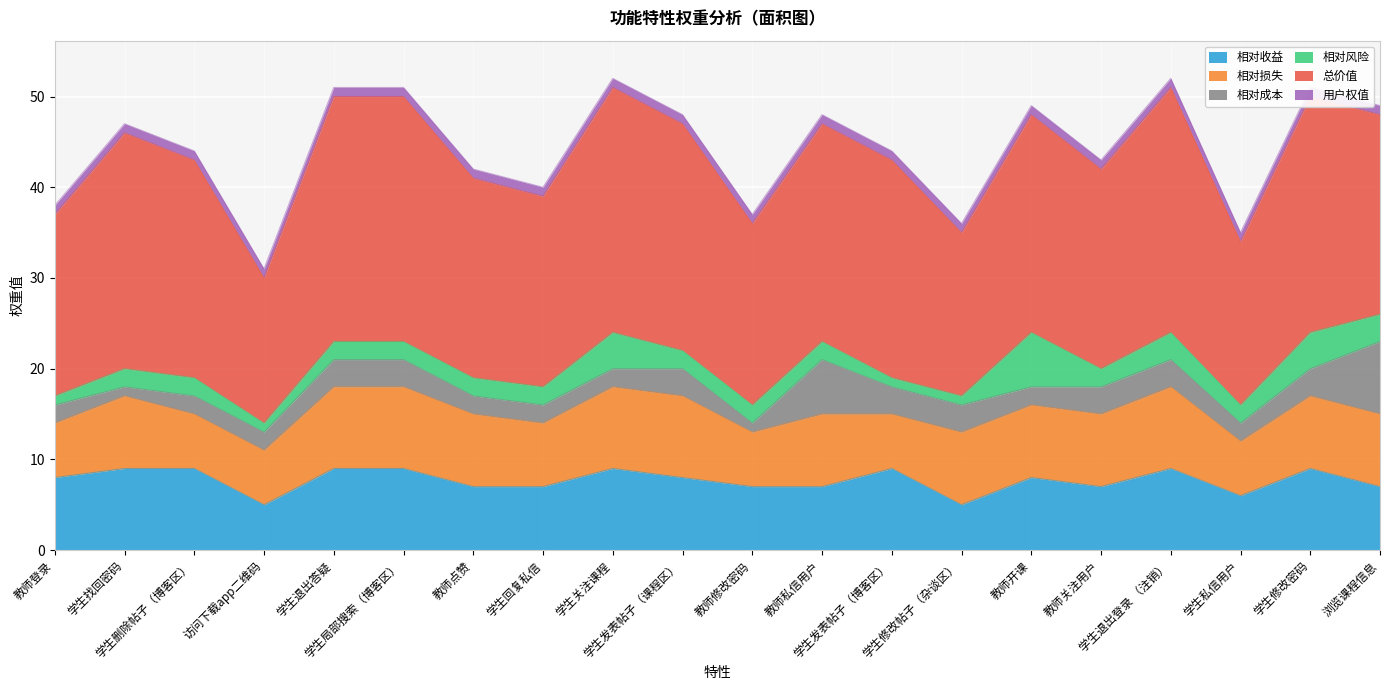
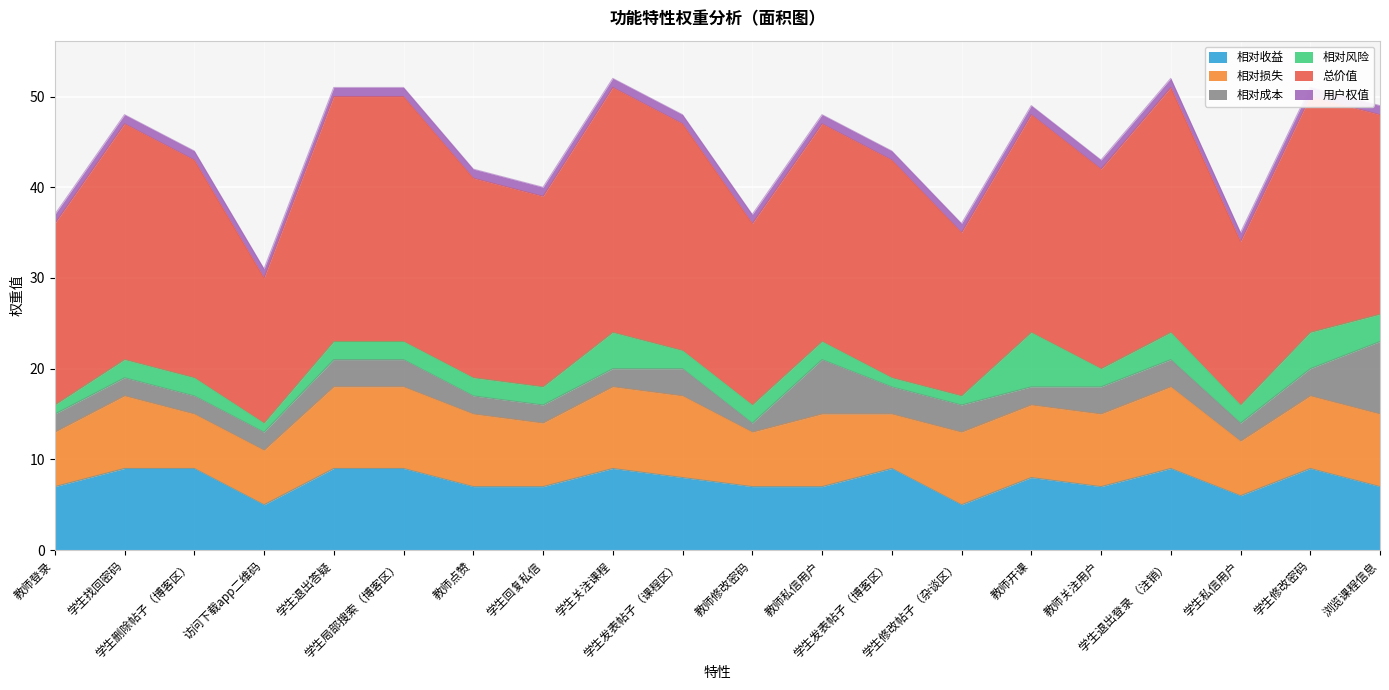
  {
    "相对收益": {
-     "教师登录": 8,
+     "教师登录": 7,
      "学生找回密码": 9,
      "学生删除帖子（博客区）": 9,
      "访问下载app二维码": 5,
      "学生退出答疑": 9,
      "学生局部搜索（博客区）": 9,
      "教师点赞": 7,
      "学生回复私信": 7,
      "学生关注课程": 9,
      "学生发表帖子（课程区）": 8,
      "教师修改密码": 7,
      "教师私信用户": 7,
      "学生发表帖子（博客区）": 9,
      "学生修改帖子（杂谈区）": 5,
      "教师开课": 8,
      "教师关注用户": 7,
      "学生退出登录 （注销）": 9,
      "学生私信用户": 6,
      "学生修改密码": 9,
      "浏览课程信息": 7
    },
    "相对成本": {
      "教师登录": 2,
-     "学生找回密码": 1,
+     "学生找回密码": 2,
      "学生删除帖子（博客区）": 2,
      "访问下载app二维码": 2,
      "学生退出答疑": 3,
      "学生局部搜索（博客区）": 3,
      "教师点赞": 2,
      "学生回复私信": 2,
      "学生关注课程": 2,
      "学生发表帖子（课程区）": 3,
      "教师修改密码": 1,
      "教师私信用户": 6,
      "学生发表帖子（博客区）": 3,
      "学生修改帖子（杂谈区）": 3,
      "教师开课": 2,
      "教师关注用户": 3,
      "学生退出登录 （注销）": 3,
      "学生私信用户": 2,
      "学生修改密码": 3,
      "浏览课程信息": 8
    },
    "相对风险": {
      "教师登录": 1,
      "学生找回密码": 2,
      "学生删除帖子（博客区）": 2,
      "访问下载app二维码": 1,
      "学生退出答疑": 2,
      "学生局部搜索（博客区）": 2,
      "教师点赞": 2,
      "学生回复私信": 2,
      "学生关注课程": 4,
      "学生发表帖子（课程区）": 2,
      "教师修改密码": 2,
      "教师私信用户": 2,
      "学生发表帖子（博客区）": 1,
      "学生修改帖子（杂谈区）": 1,
      "教师开课": 6,
      "教师关注用户": 2,
      "学生退出登录 （注销）": 3,
      "学生私信用户": 2,
      "学生修改密码": 4,
      "浏览课程信息": 3
    },
    "用户权值": {
      "教师登录": 1,
      "学生找回密码": 1,
      "学生删除帖子（博客区）": 1,
      "访问下载app二维码": 1,
      "学生退出答疑": 1,
      "学生局部搜索（博客区）": 1,
      "教师点赞": 1,
      "学生回复私信": 1,
      "学生关注课程": 1,
      "学生发表帖子（课程区）": 1,
      "教师修改密码": 1,
      "教师私信用户": 1,
      "学生发表帖子（博客区）": 1,
      "学生修改帖子（杂谈区）": 1,
      "教师开课": 1,
      "教师关注用户": 1,
      "学生退出登录 （注销）": 1,
      "学生私信用户": 1,
      "浏览课程信息": 1
    }
  }
